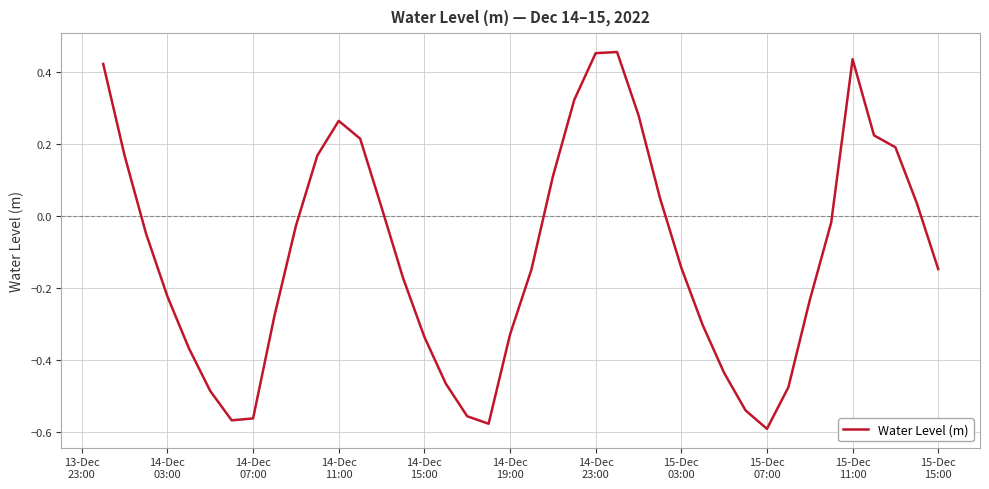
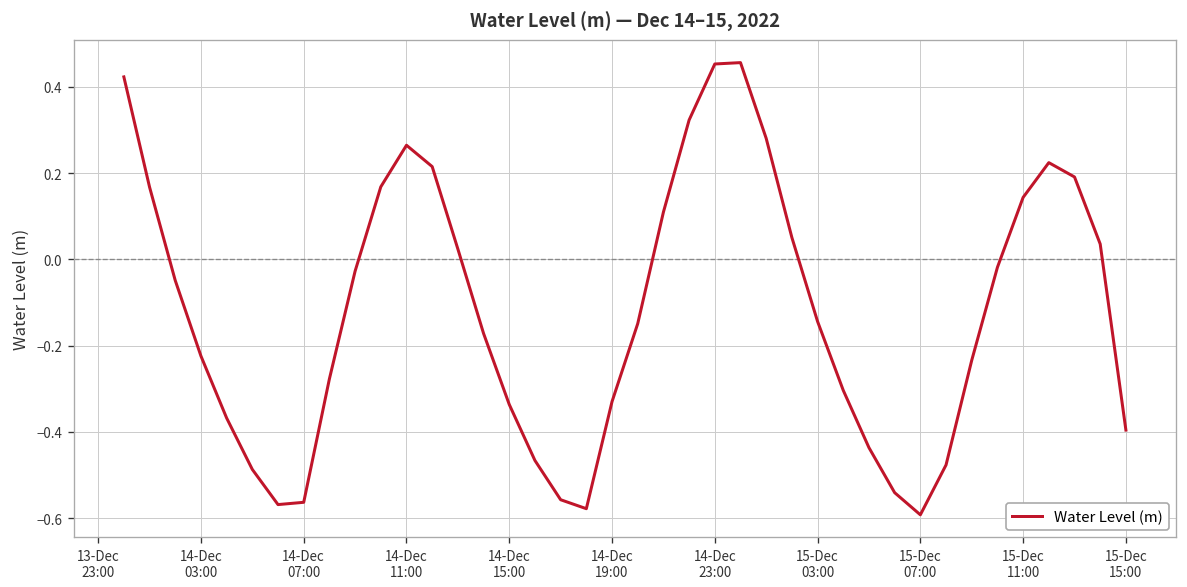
  {
    "14-Dec 03:00": -0.22,
    "14-Dec 07:00": -0.56,
    "14-Dec 11:00": 0.26,
    "14-Dec 15:00": -0.34,
    "14-Dec 19:00": -0.33,
    "14-Dec 23:00": 0.45,
    "15-Dec 03:00": -0.14,
    "15-Dec 07:00": -0.59,
-   "15-Dec 11:00": 0.44,
-   "15-Dec 15:00": -0.15
+   "15-Dec 11:00": 0.14,
+   "15-Dec 15:00": -0.40
  }
